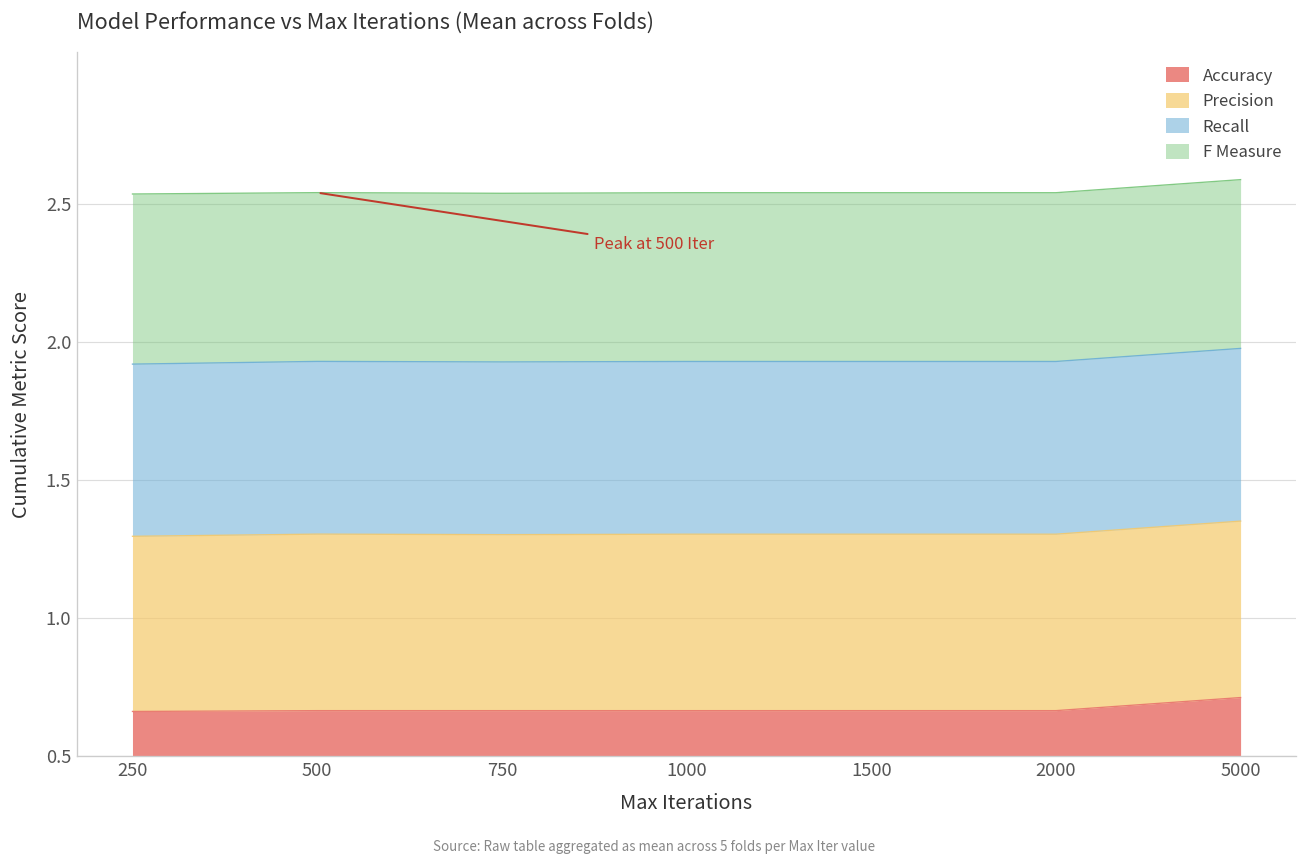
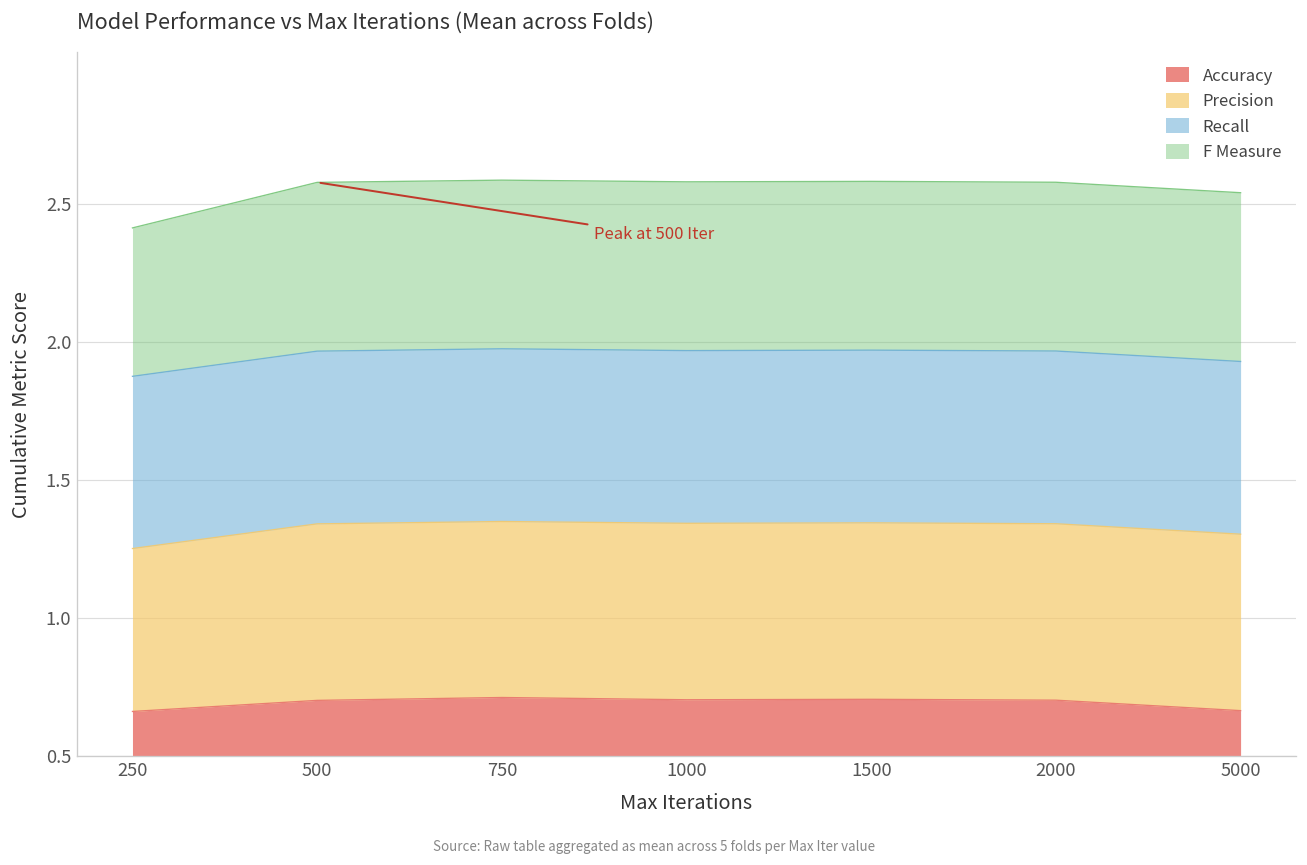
  {
    "Accuracy": {
      "250": 0.66,
-     "500": 0.66,
-     "750": 0.66,
-     "1000": 0.66,
-     "1500": 0.66,
-     "2000": 0.66,
-     "5000": 0.71
+     "500": 0.70,
+     "750": 0.71,
+     "1000": 0.70,
+     "1500": 0.70,
+     "2000": 0.70,
+     "5000": 0.66
    },
    "Precision": {
-     "250": 0.63,
+     "250": 0.59,
      "500": 0.64,
      "750": 0.64,
      "1000": 0.64,
      "1500": 0.64,
      "2000": 0.64,
      "5000": 0.64
    },
    "Recall": {
      "250": 0.62,
      "500": 0.63,
      "750": 0.63,
      "1000": 0.63,
      "1500": 0.63,
      "2000": 0.63,
      "5000": 0.63
    },
    "F Measure": {
-     "250": 0.62,
+     "250": 0.54,
      "500": 0.61,
      "1500": 0.61,
      "2000": 0.61,
      "5000": 0.61
    }
  }
